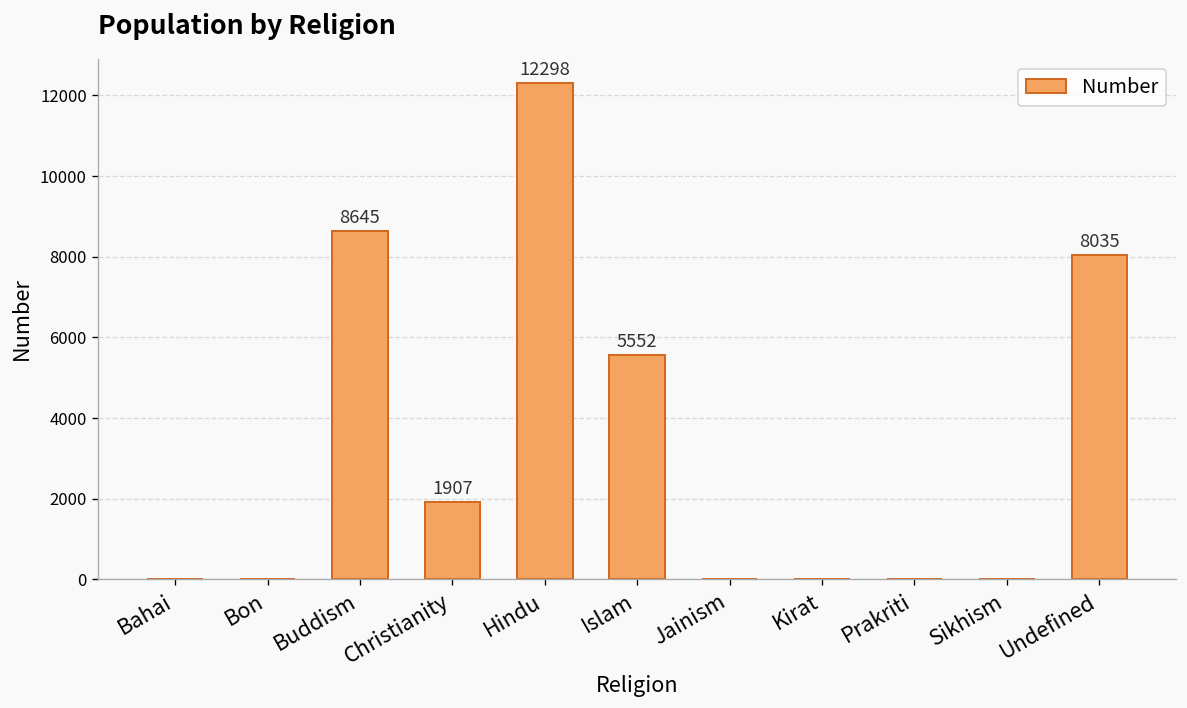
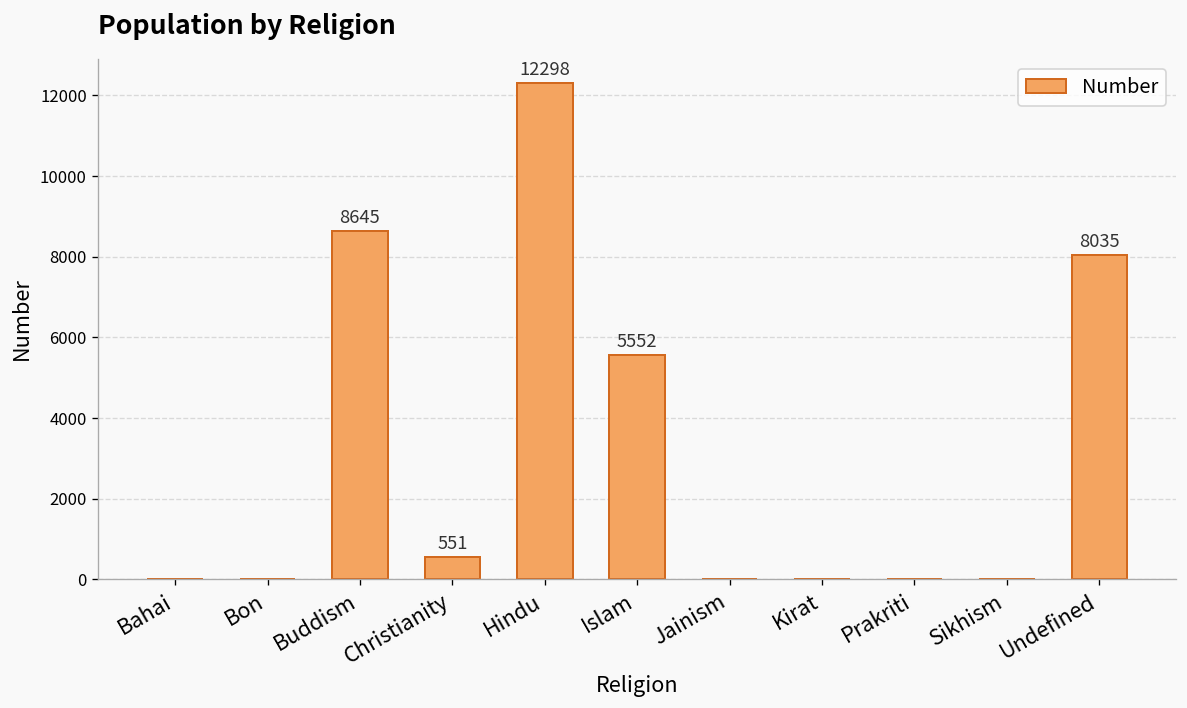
  {
    "Buddism": 8645,
-   "Christianity": 1907,
+   "Christianity": 551,
    "Hindu": 12298,
    "Islam": 5552,
    "Undefined": 8035
  }
